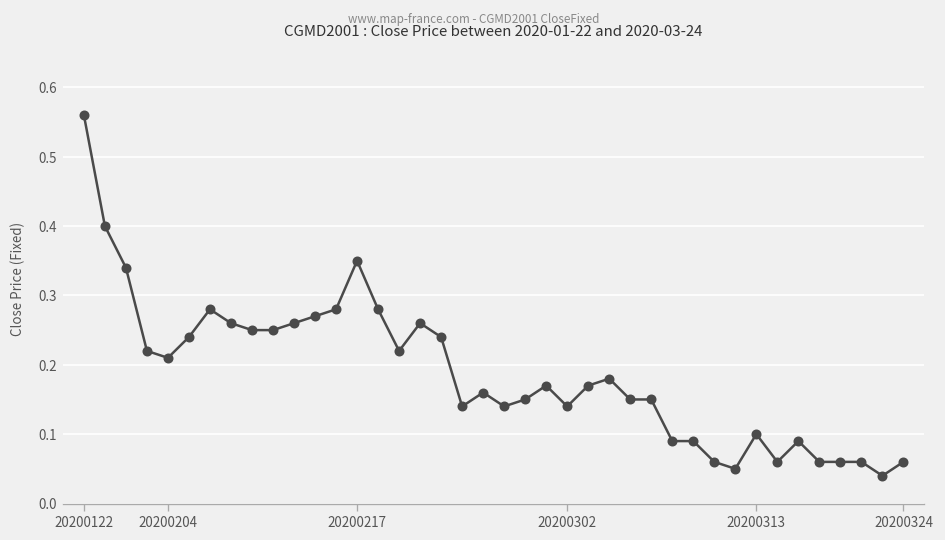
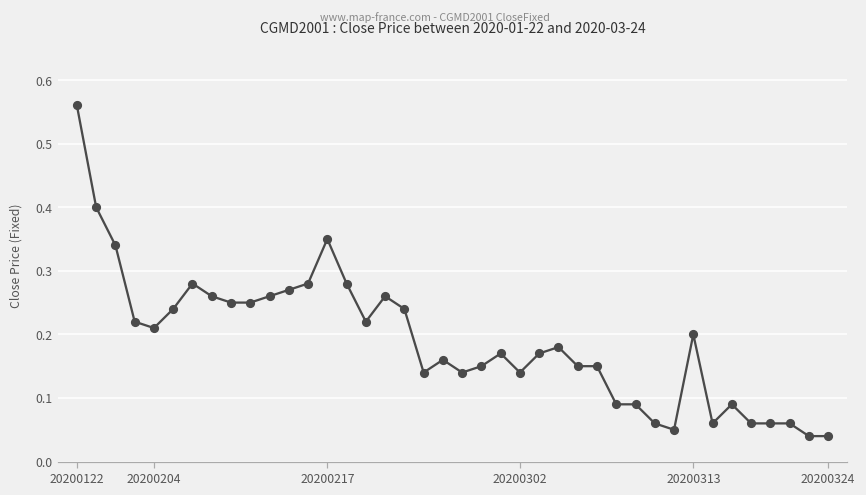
  {
    "20200122": 0.56,
    "20200204": 0.21,
    "20200217": 0.35,
    "20200302": 0.14,
-   "20200313": 0.1,
-   "20200324": 0.06
+   "20200313": 0.2,
+   "20200324": 0.04
  }
